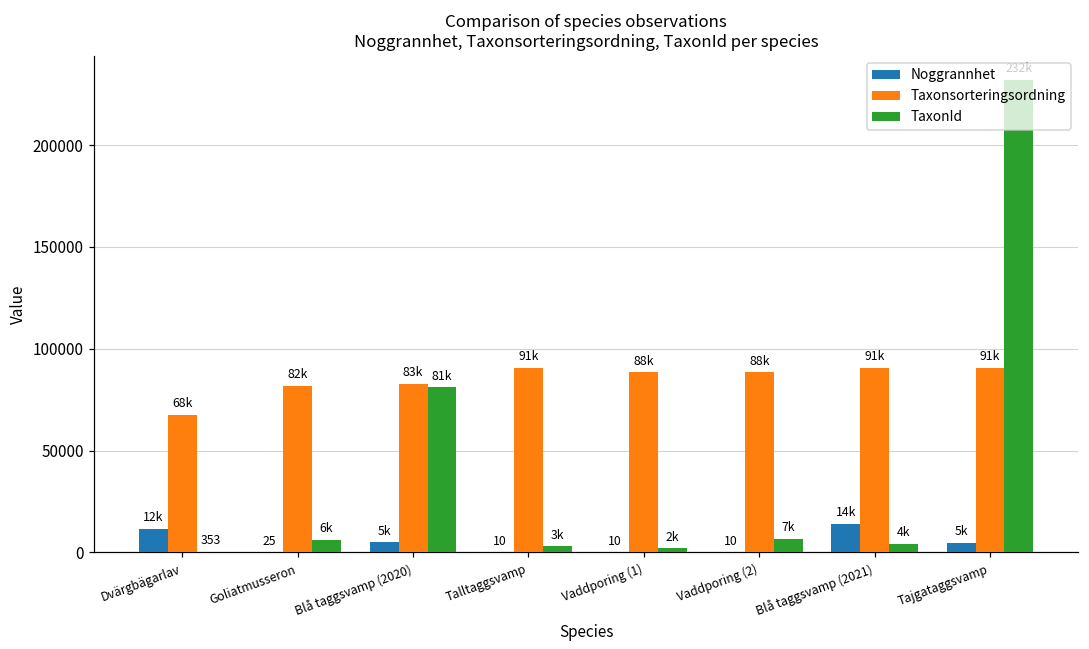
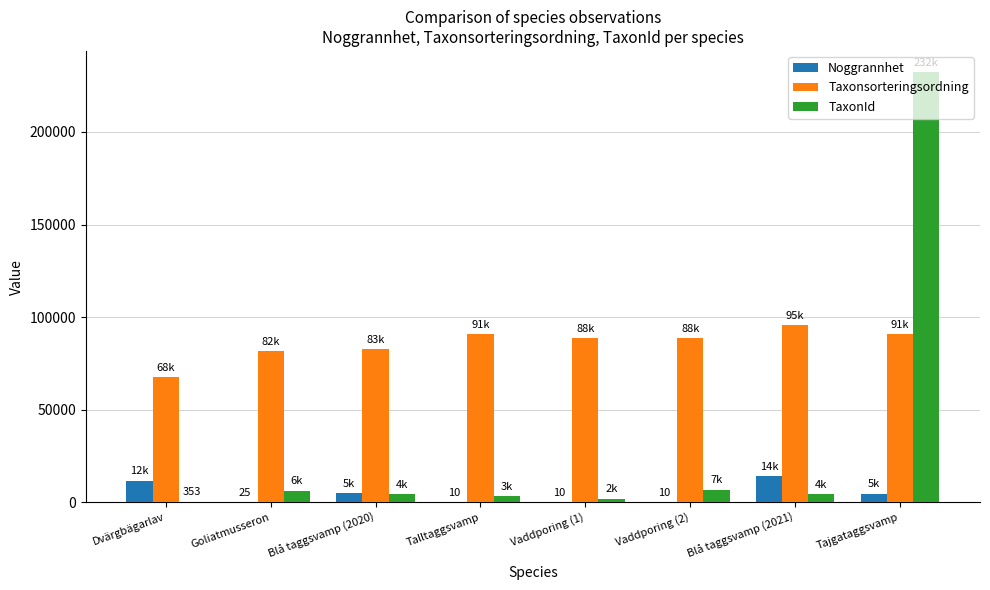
  {
    "Noggrannhet": {
      "Dvärgbägarlav": "12k",
      "Goliatmusseron": "25",
      "Blå taggsvamp (2020)": "5k",
      "Talltaggsvamp": "10",
      "Vaddporing (1)": "10",
      "Vaddporing (2)": "10",
      "Blå taggsvamp (2021)": "14k",
      "Tajgataggsvamp": "5k"
    },
    "Taxonsorteringsordning": {
      "Dvärgbägarlav": "68k",
      "Goliatmusseron": "82k",
      "Blå taggsvamp (2020)": "83k",
      "Talltaggsvamp": "91k",
      "Vaddporing (1)": "88k",
      "Vaddporing (2)": "88k",
-     "Blå taggsvamp (2021)": "91k",
+     "Blå taggsvamp (2021)": "95k",
      "Tajgataggsvamp": "91k"
    },
    "TaxonId": {
      "Dvärgbägarlav": "353",
      "Goliatmusseron": "6k",
-     "Blå taggsvamp (2020)": "81k",
+     "Blå taggsvamp (2020)": "4k",
      "Talltaggsvamp": "3k",
      "Vaddporing (1)": "2k",
      "Vaddporing (2)": "7k",
      "Blå taggsvamp (2021)": "4k"
    }
  }
